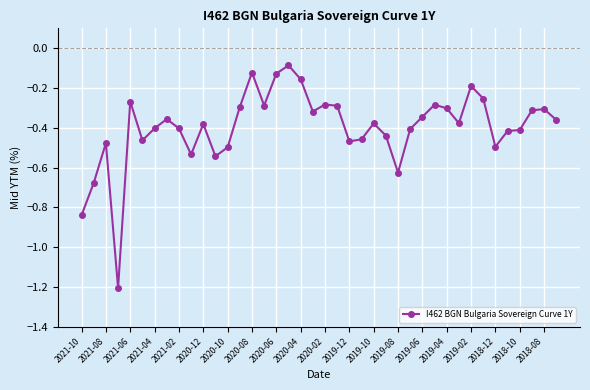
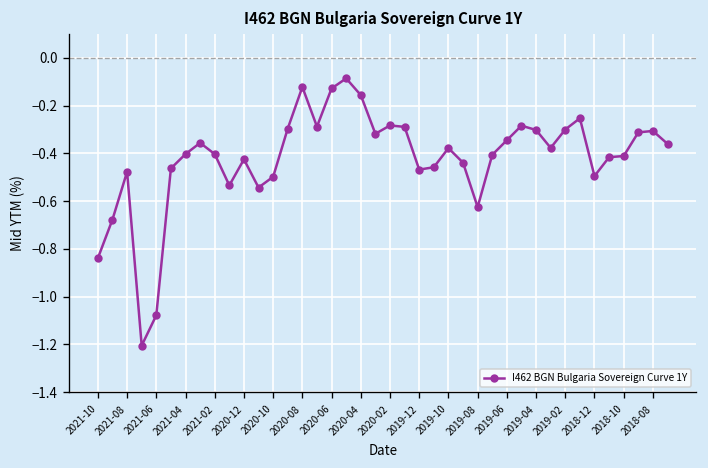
  {
    "2021-10": -0.84,
    "2021-08": -0.48,
-   "2021-06": -0.27,
+   "2021-06": -1.08,
    "2021-04": -0.40,
    "2021-02": -0.40,
-   "2020-12": -0.38,
+   "2020-12": -0.43,
    "2020-10": -0.50,
    "2020-08": -0.12,
    "2020-06": -0.13,
    "2020-04": -0.16,
    "2020-02": -0.28,
    "2019-12": -0.47,
    "2019-10": -0.38,
    "2019-08": -0.63,
    "2019-06": -0.35,
    "2019-04": -0.30,
-   "2019-02": -0.19,
+   "2019-02": -0.30,
    "2018-12": -0.50,
    "2018-10": -0.41,
    "2018-08": -0.31
  }
